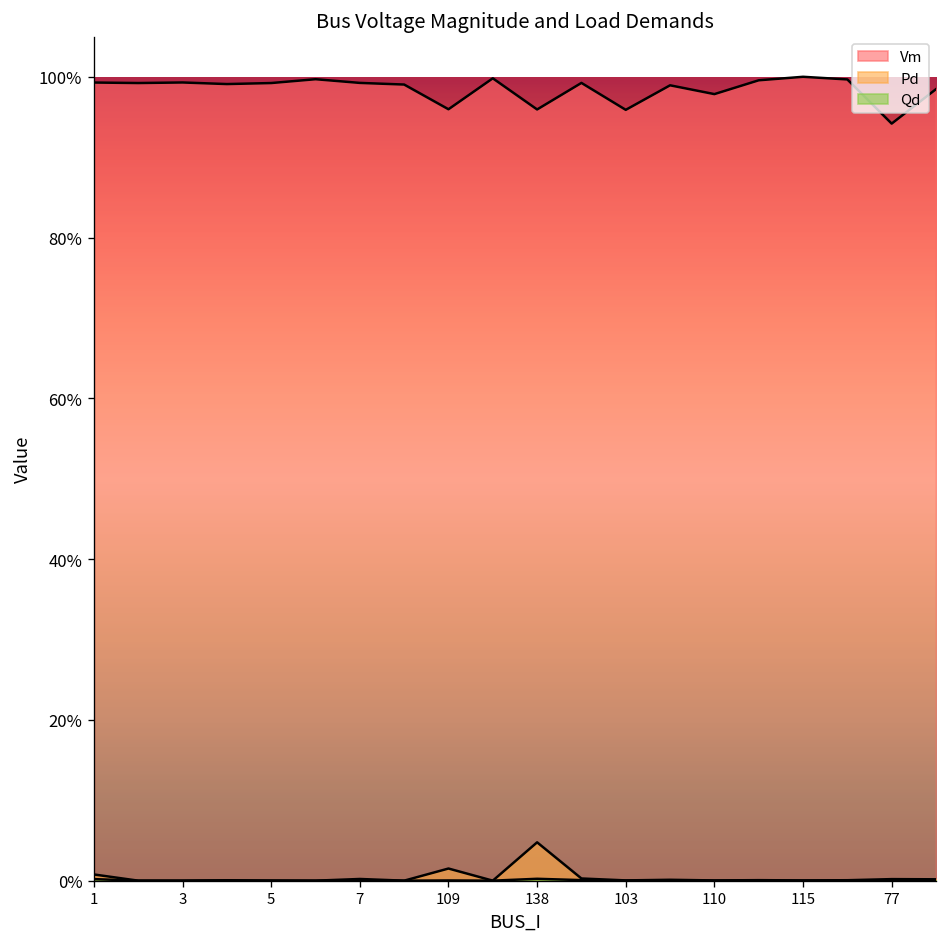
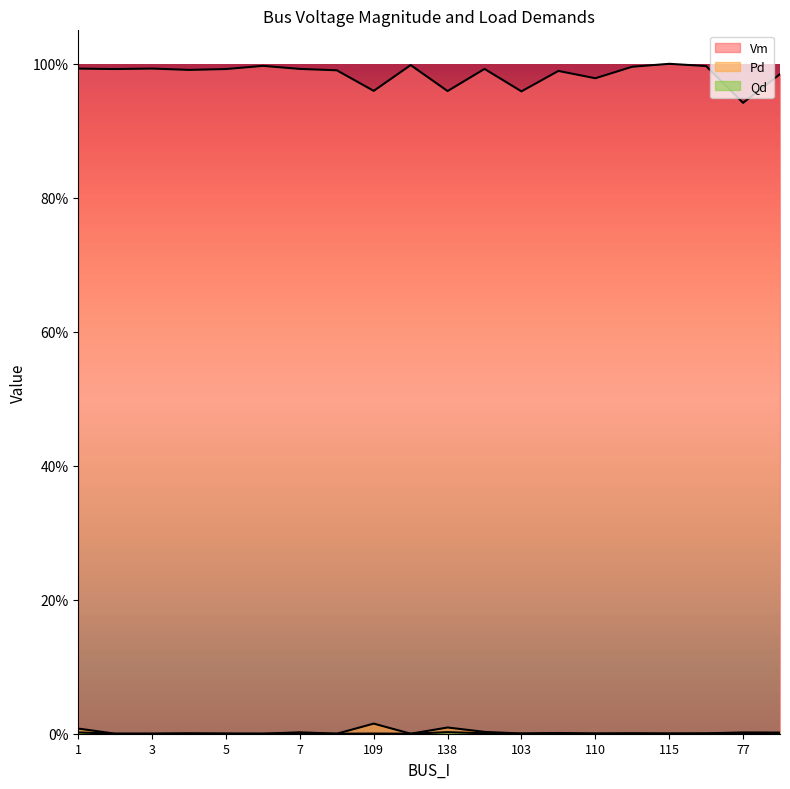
  {
    "Vm": {
      "109": "96%",
      "138": "96%",
      "103": "96%",
      "110": "98%",
      "115": "100%",
      "77": "94%"
    },
    "Pd": {
      "109": "2%",
-     "138": "5%"
+     "138": "1%"
    },
    "Qd": {
      "109": "0%",
      "138": "0%"
    }
  }
